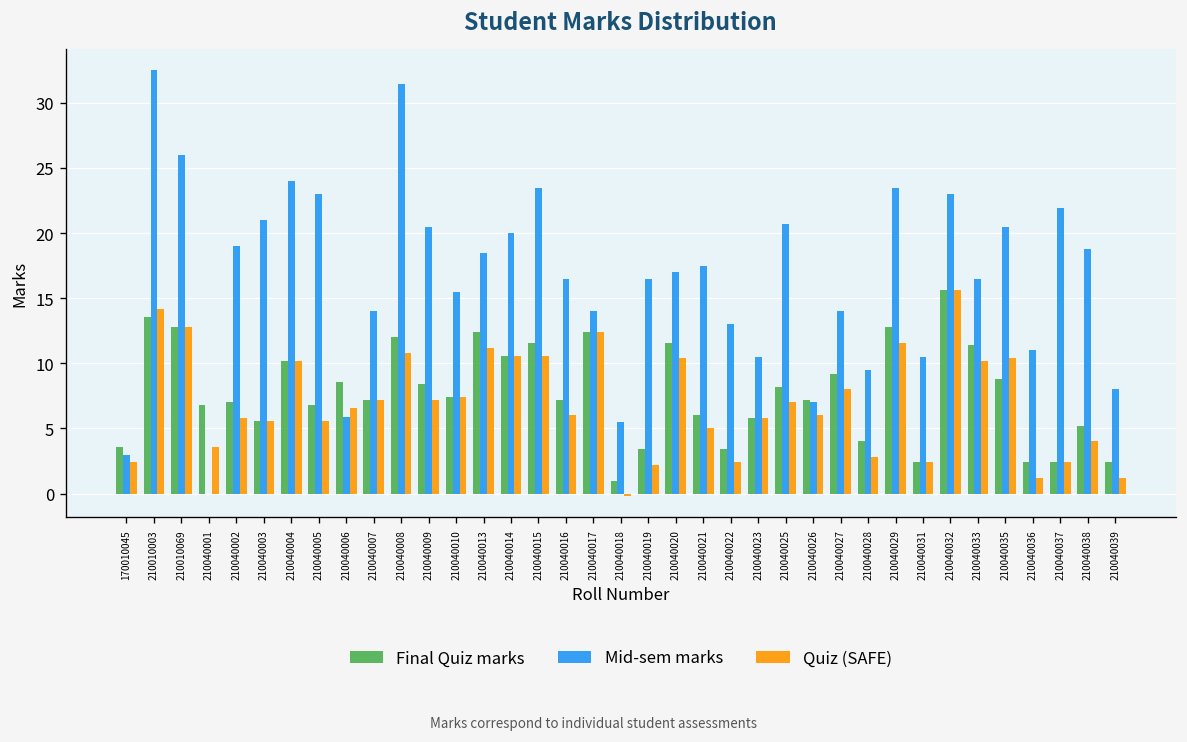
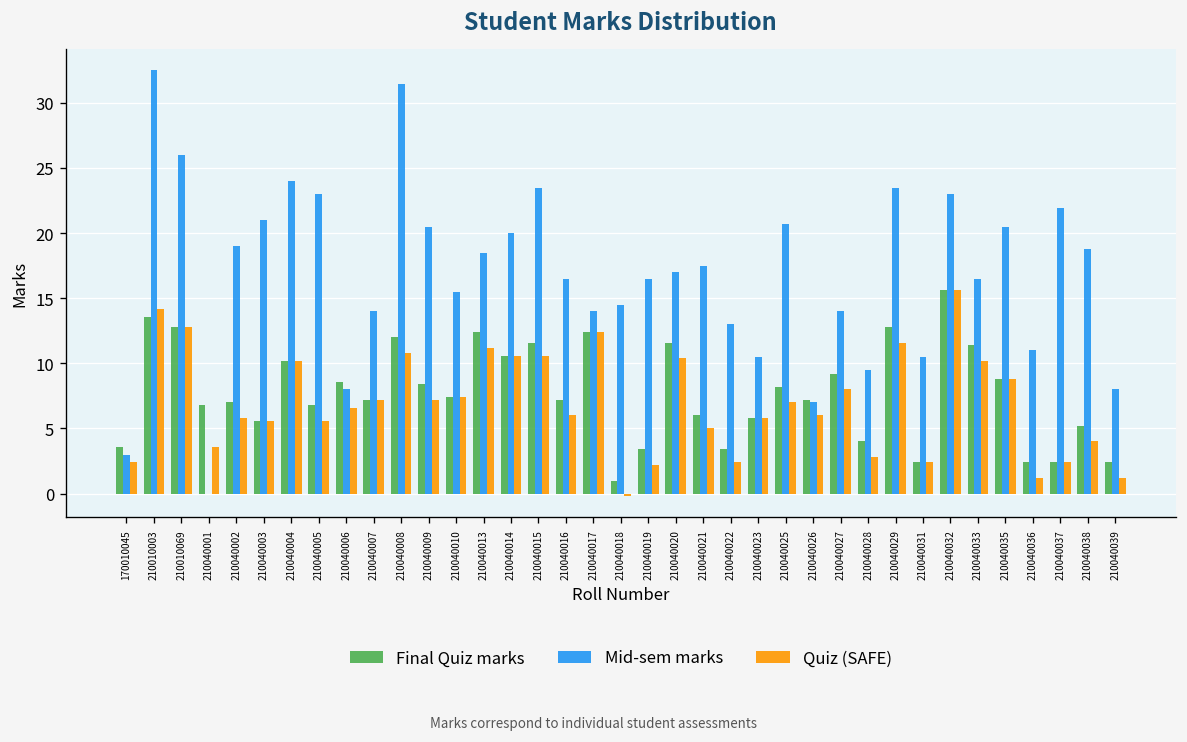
  {
    "Final Quiz marks": {
      "170010045": 3.6,
      "210010003": 13.6,
      "210010069": 12.8,
      "210040001": 6.8,
      "210040002": 7.0,
      "210040003": 5.6,
      "210040004": 10.2,
      "210040005": 6.8,
      "210040006": 8.6,
      "210040007": 7.2,
      "210040008": 12.0,
      "210040009": 8.4,
      "210040010": 7.4,
      "210040013": 12.4,
      "210040014": 10.6,
      "210040015": 11.6,
      "210040016": 7.2,
      "210040017": 12.4,
      "210040018": 1.0,
      "210040019": 3.4,
      "210040020": 11.6,
      "210040021": 6.0,
      "210040022": 3.4,
      "210040023": 5.8,
      "210040025": 8.2,
      "210040026": 7.2,
      "210040027": 9.2,
      "210040028": 4.0,
      "210040029": 12.8,
      "210040031": 2.4,
      "210040032": 15.6,
      "210040033": 11.4,
      "210040035": 8.8,
      "210040036": 2.4,
      "210040037": 2.4,
      "210040038": 5.2,
      "210040039": 2.4
    },
    "Mid-sem marks": {
      "170010045": 3.0,
      "210010003": 32.5,
      "210010069": 26.0,
      "210040001": 0.0,
      "210040002": 19.0,
      "210040003": 21.0,
      "210040004": 24.0,
      "210040005": 23.0,
-     "210040006": 5.9,
+     "210040006": 8.0,
      "210040007": 14.0,
      "210040008": 31.5,
      "210040009": 20.5,
      "210040010": 15.5,
      "210040013": 18.5,
      "210040014": 20.0,
      "210040015": 23.5,
      "210040016": 16.5,
      "210040017": 14.0,
-     "210040018": 5.5,
+     "210040018": 14.5,
      "210040019": 16.5,
      "210040020": 17.0,
      "210040021": 17.5,
      "210040022": 13.0,
      "210040023": 10.5,
      "210040025": 20.7,
      "210040026": 7.0,
      "210040027": 14.0,
      "210040028": 9.5,
      "210040029": 23.5,
      "210040031": 10.5,
      "210040032": 23.0,
      "210040033": 16.5,
      "210040035": 20.5,
      "210040036": 11.0,
      "210040037": 21.9,
      "210040038": 18.8,
      "210040039": 8.0
    },
    "Quiz (SAFE)": {
      "170010045": 2.4,
      "210010003": 14.2,
      "210010069": 12.8,
      "210040001": 3.6,
      "210040002": 5.8,
      "210040003": 5.6,
      "210040004": 10.2,
      "210040005": 5.6,
      "210040006": 6.6,
      "210040007": 7.2,
      "210040008": 10.8,
      "210040009": 7.2,
      "210040010": 7.4,
      "210040013": 11.2,
      "210040014": 10.6,
      "210040015": 10.6,
      "210040016": 6.0,
      "210040017": 12.4,
      "210040019": 2.2,
      "210040020": 10.4,
      "210040021": 5.0,
      "210040022": 2.4,
      "210040023": 5.8,
      "210040025": 7.0,
      "210040026": 6.0,
      "210040027": 8.0,
      "210040028": 2.8,
      "210040029": 11.6,
      "210040031": 2.4,
      "210040032": 15.6,
      "210040033": 10.2,
-     "210040035": 10.4,
+     "210040035": 8.8,
      "210040036": 1.2,
      "210040037": 2.4,
      "210040038": 4.0,
      "210040039": 1.2
    }
  }
